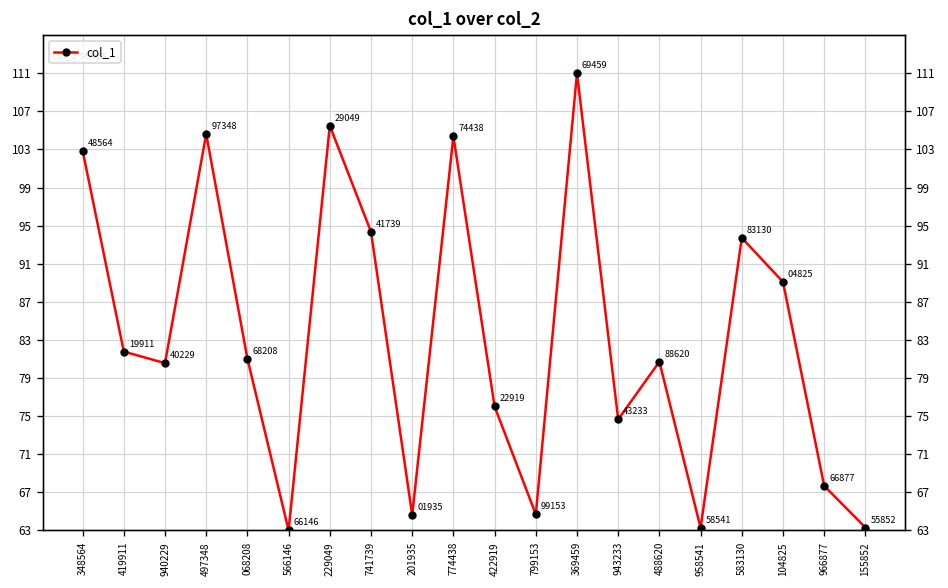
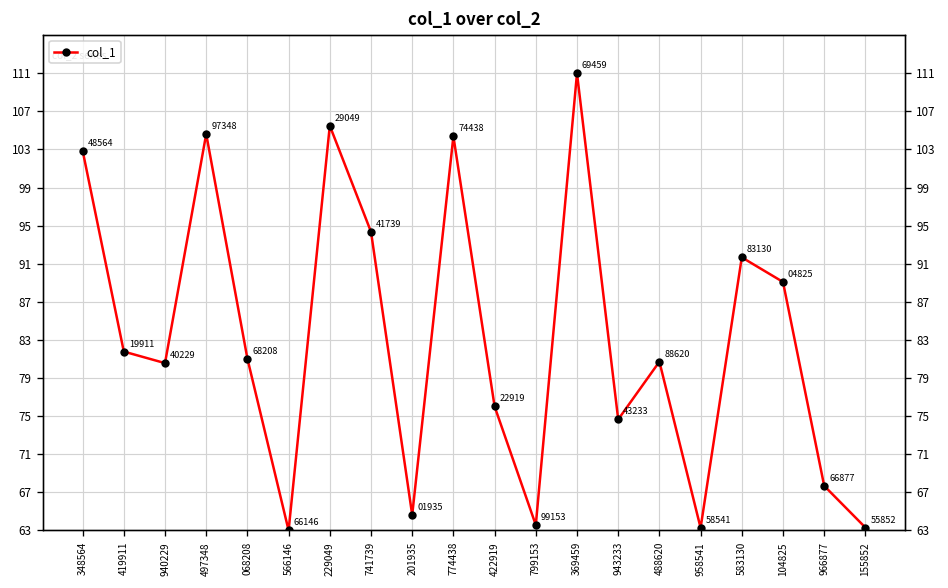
  {
-   "799153": 65,
-   "583130": 94
+   "799153": 64,
+   "583130": 92
  }
